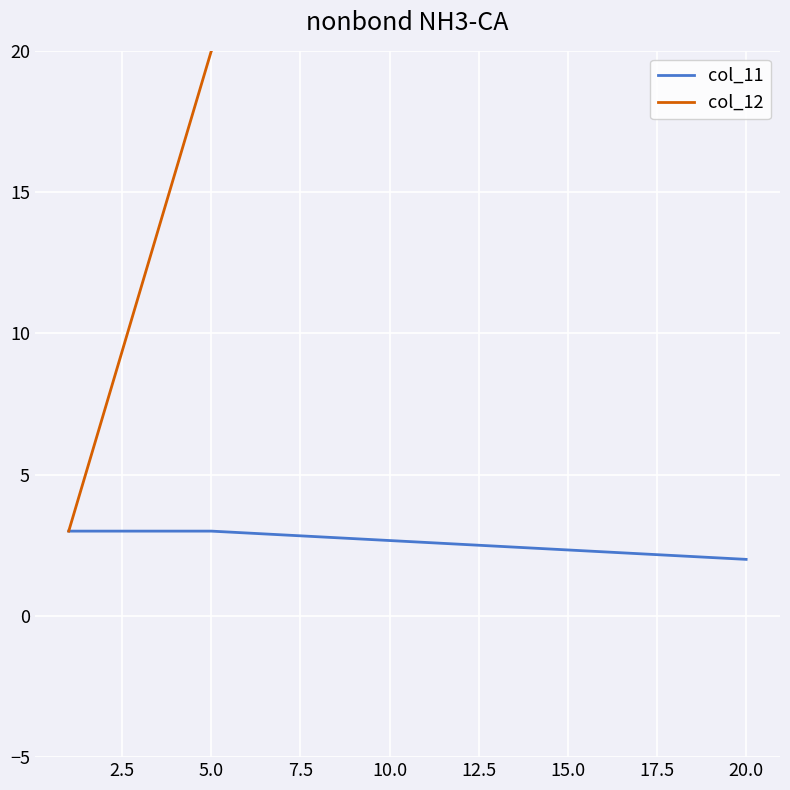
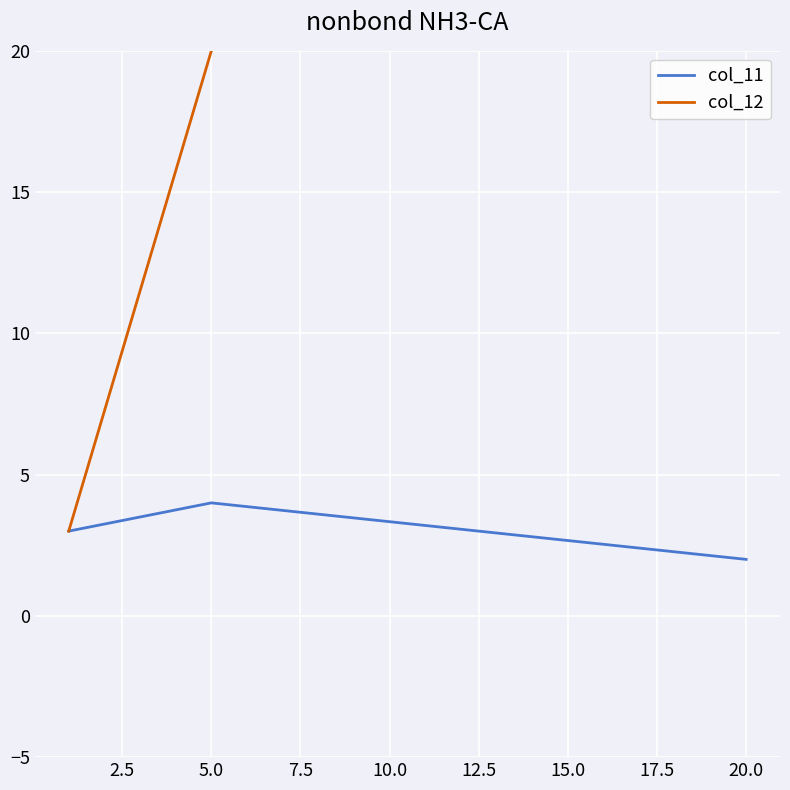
  {
    "col_11": {
-     "5.0": 3,
+     "5.0": 4,
      "20.0": 2
    },
    "col_12": {
      "5.0": 20
    }
  }
